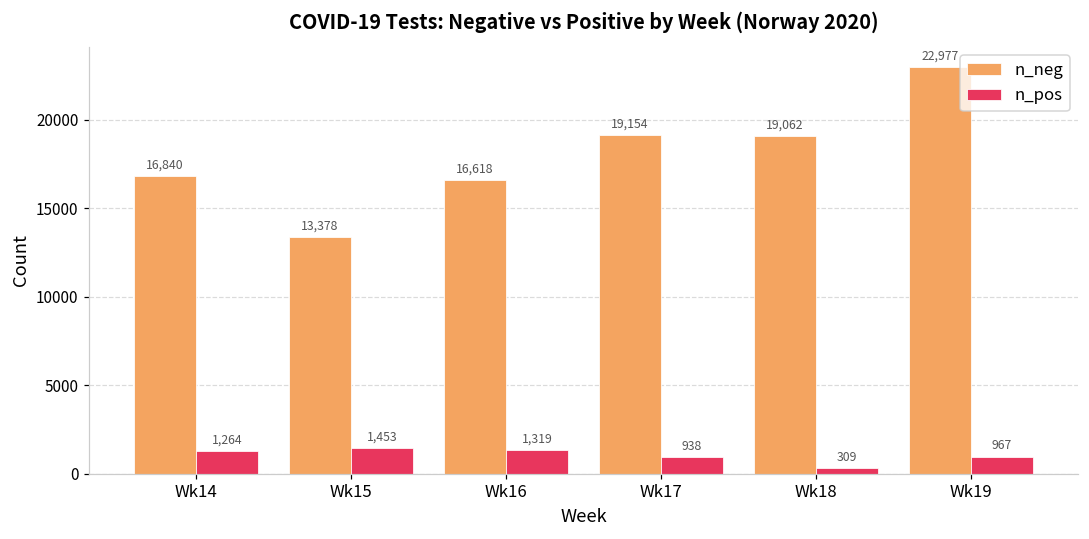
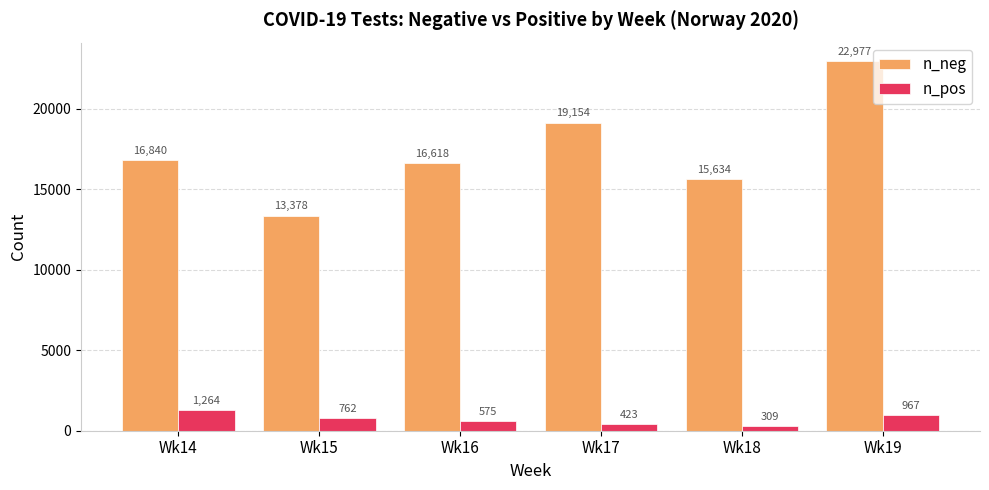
  {
    "n_neg": {
      "Wk14": "16,840",
      "Wk15": "13,378",
      "Wk16": "16,618",
      "Wk17": "19,154",
-     "Wk18": "19,062",
+     "Wk18": "15,634",
      "Wk19": "22,977"
    },
    "n_pos": {
      "Wk14": "1,264",
-     "Wk15": "1,453",
-     "Wk16": "1,319",
-     "Wk17": "938",
+     "Wk15": "762",
+     "Wk16": "575",
+     "Wk17": "423",
      "Wk18": "309",
      "Wk19": "967"
    }
  }
